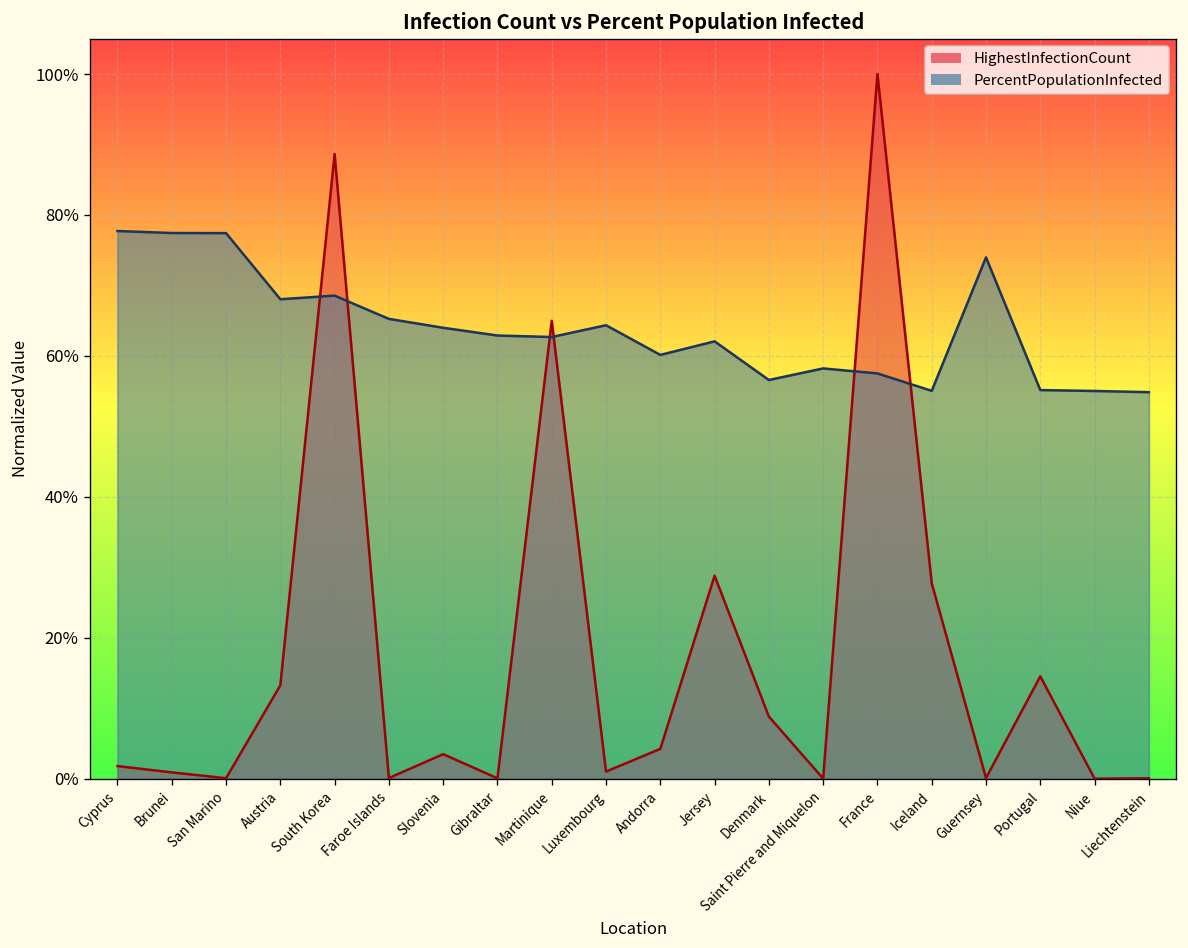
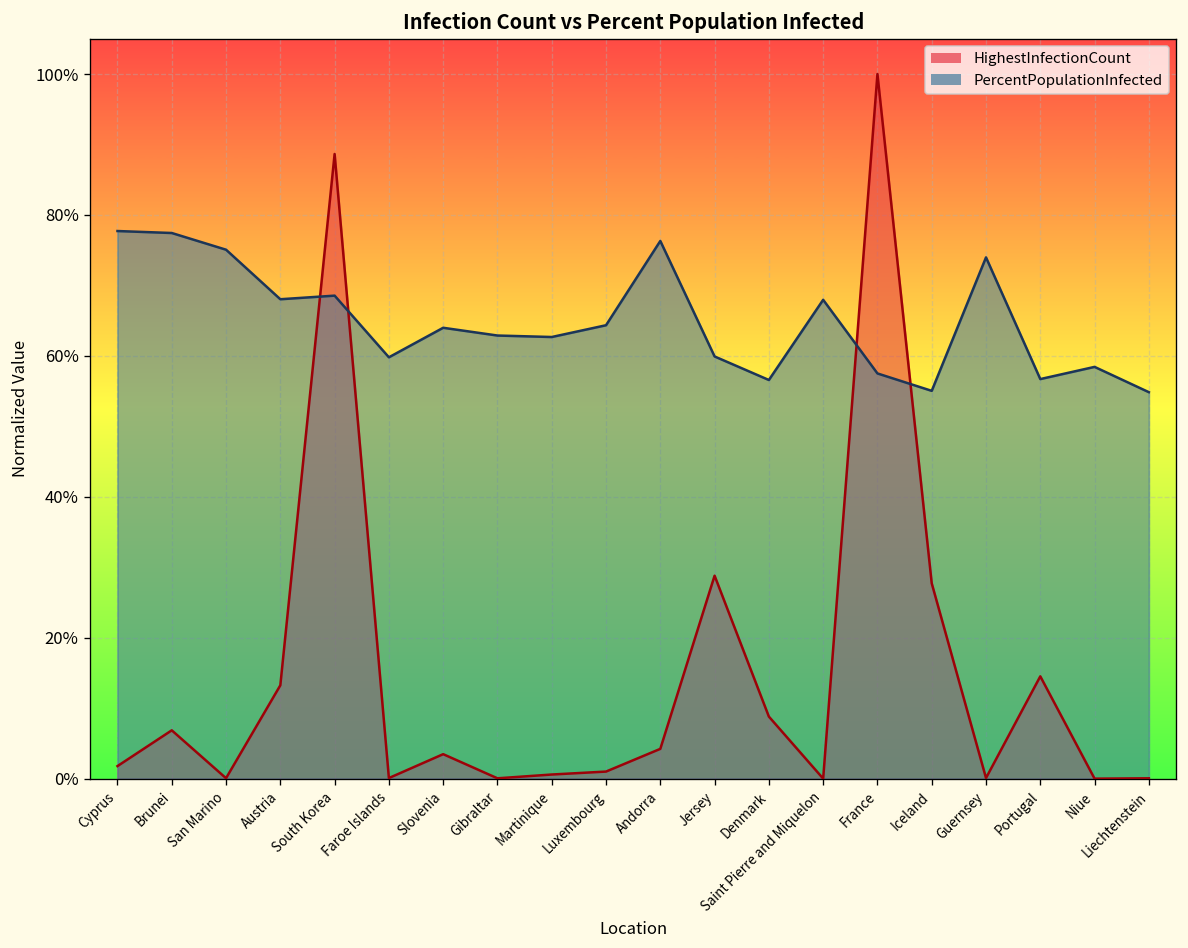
  {
    "HighestInfectionCount": {
      "Cyprus": "2%",
-     "Brunei": "1%",
+     "Brunei": "7%",
      "San Marino": "0%",
      "Austria": "13%",
      "South Korea": "89%",
      "Faroe Islands": "0%",
      "Slovenia": "3%",
      "Gibraltar": "0%",
-     "Martinique": "65%",
+     "Martinique": "1%",
      "Luxembourg": "1%",
      "Andorra": "4%",
      "Jersey": "29%",
      "Denmark": "9%",
      "Saint Pierre and Miquelon": "0%",
      "France": "100%",
      "Iceland": "28%",
      "Guernsey": "0%",
      "Portugal": "15%",
      "Niue": "0%",
      "Liechtenstein": "0%"
    },
    "PercentPopulationInfected": {
      "Cyprus": "78%",
      "Brunei": "77%",
-     "San Marino": "77%",
+     "San Marino": "75%",
      "Austria": "68%",
      "South Korea": "69%",
-     "Faroe Islands": "65%",
+     "Faroe Islands": "60%",
      "Slovenia": "64%",
      "Gibraltar": "63%",
      "Martinique": "63%",
      "Luxembourg": "64%",
-     "Andorra": "60%",
-     "Jersey": "62%",
+     "Andorra": "76%",
+     "Jersey": "60%",
      "Denmark": "57%",
-     "Saint Pierre and Miquelon": "58%",
+     "Saint Pierre and Miquelon": "68%",
      "France": "58%",
      "Iceland": "55%",
      "Guernsey": "74%",
-     "Portugal": "55%",
-     "Niue": "55%",
+     "Portugal": "57%",
+     "Niue": "58%",
      "Liechtenstein": "55%"
    }
  }
